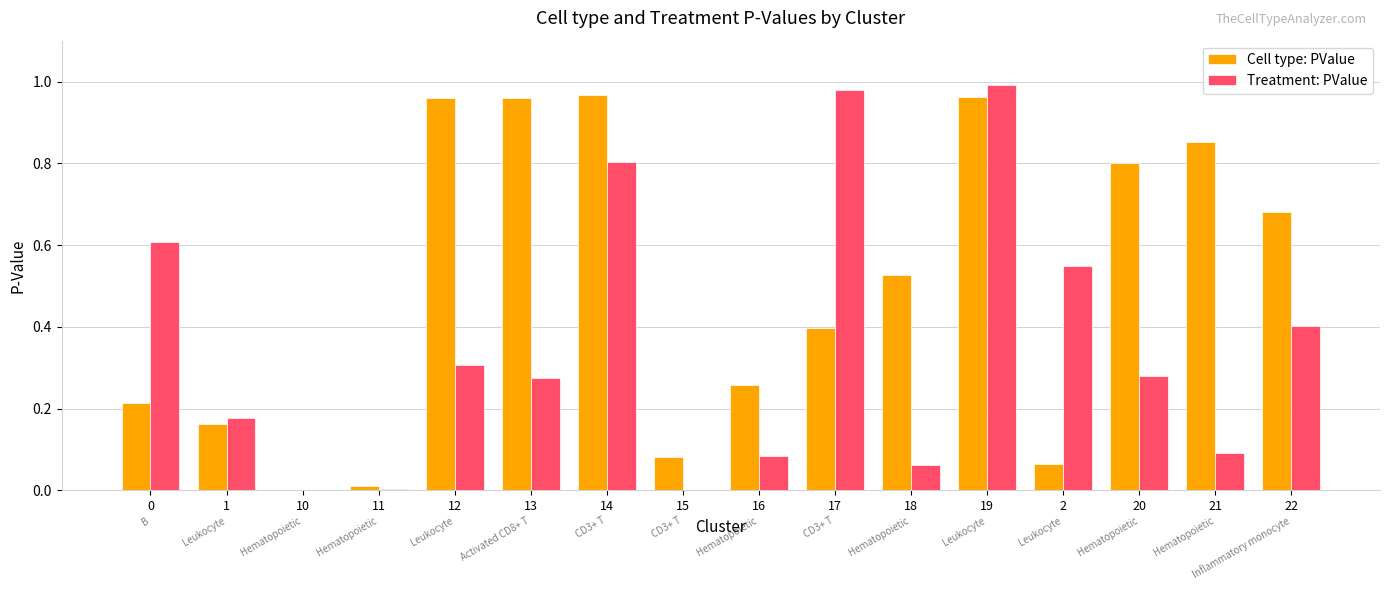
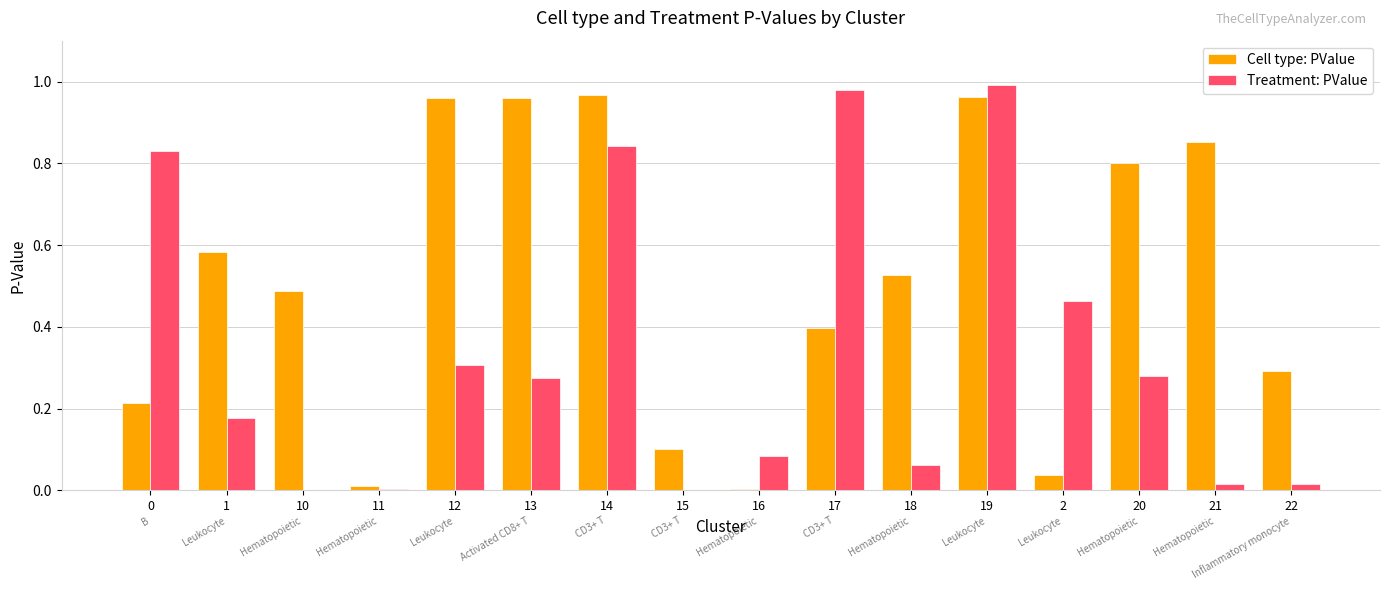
  {
    "Cell type: PValue": {
      "0": 0.21,
-     "1": 0.16,
-     "10": 0.00,
+     "1": 0.58,
+     "10": 0.49,
      "11": 0.01,
      "12": 0.96,
      "13": 0.96,
      "14": 0.97,
-     "15": 0.08,
-     "16": 0.26,
+     "15": 0.10,
+     "16": 0.00,
      "17": 0.40,
      "18": 0.53,
      "19": 0.96,
-     "2": 0.06,
+     "2": 0.04,
      "20": 0.80,
      "21": 0.85,
-     "22": 0.68
+     "22": 0.29
    },
    "Treatment: PValue": {
-     "0": 0.61,
+     "0": 0.83,
      "1": 0.18,
      "12": 0.31,
      "13": 0.28,
-     "14": 0.80,
+     "14": 0.84,
      "16": 0.08,
      "17": 0.98,
      "18": 0.06,
      "19": 0.99,
-     "2": 0.55,
+     "2": 0.46,
      "20": 0.28,
-     "21": 0.09,
-     "22": 0.40
+     "21": 0.01,
+     "22": 0.02
    }
  }
